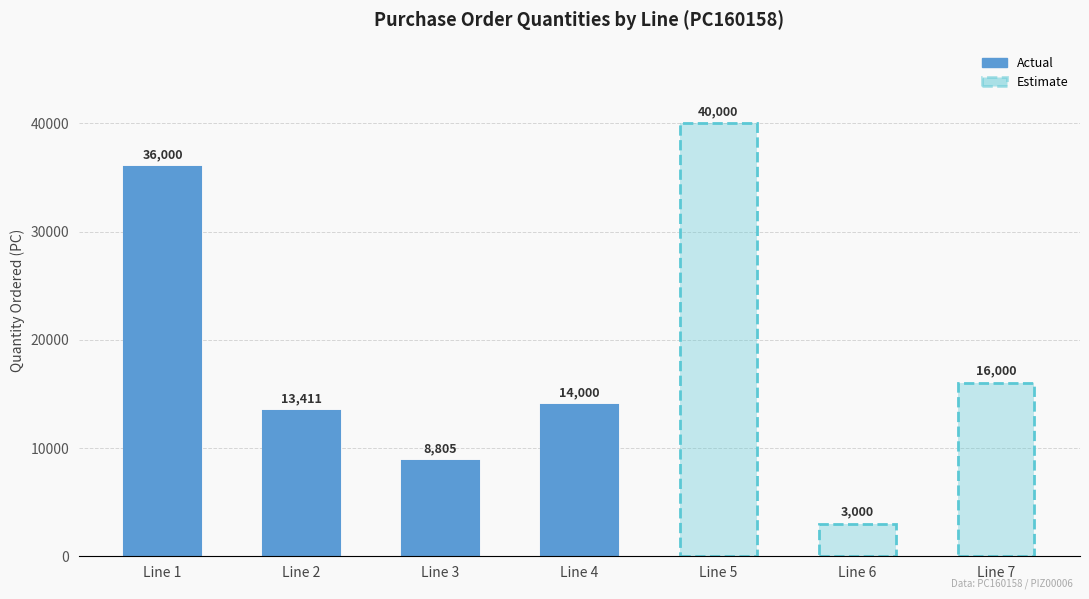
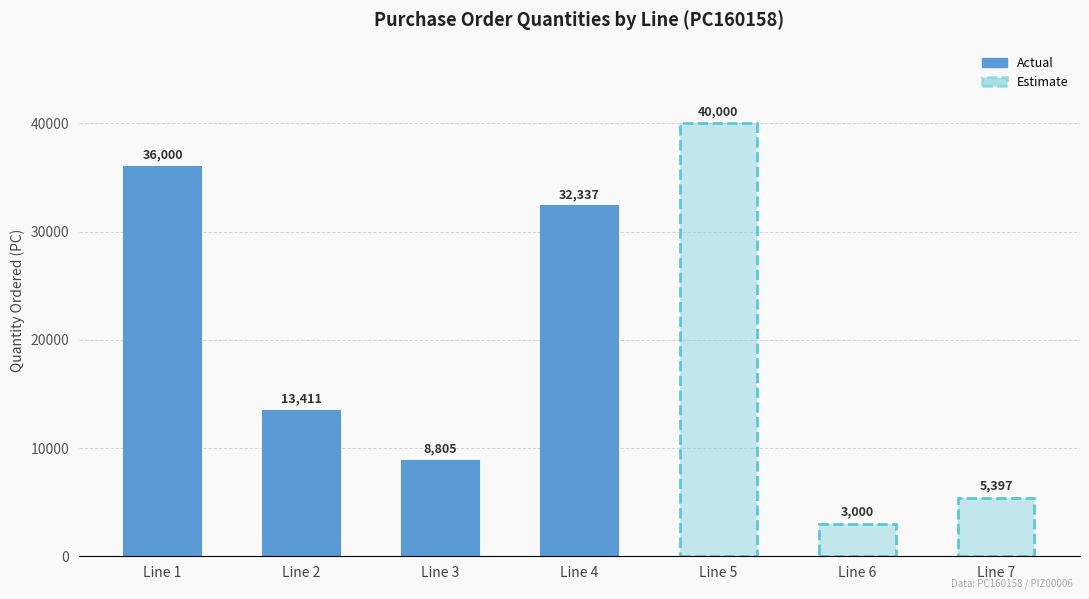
  {
    "Line 1": "36,000",
    "Line 2": "13,411",
    "Line 3": "8,805",
-   "Line 4": "14,000",
+   "Line 4": "32,337",
    "Line 5": "40,000",
    "Line 6": "3,000",
-   "Line 7": "16,000"
+   "Line 7": "5,397"
  }
